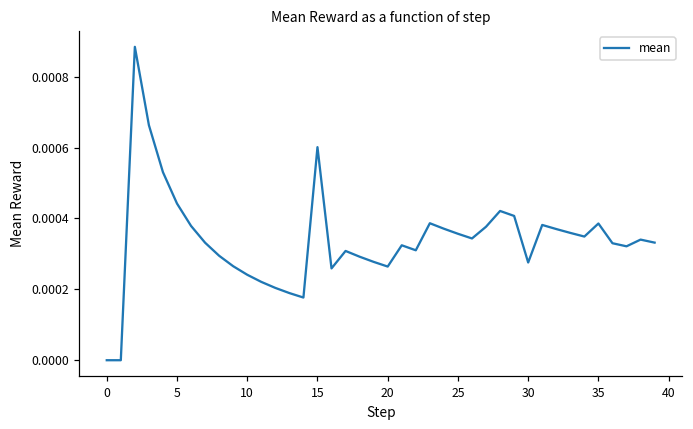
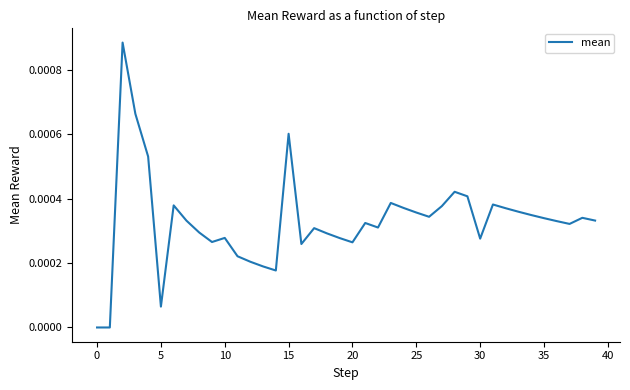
  {
    "0": 0.00000,
-   "5": 0.00044,
-   "10": 0.00024,
+   "5": 0.00006,
+   "10": 0.00028,
    "15": 0.00060,
    "20": 0.00026,
    "25": 0.00036,
    "30": 0.00028,
-   "35": 0.00039
+   "35": 0.00034
  }
